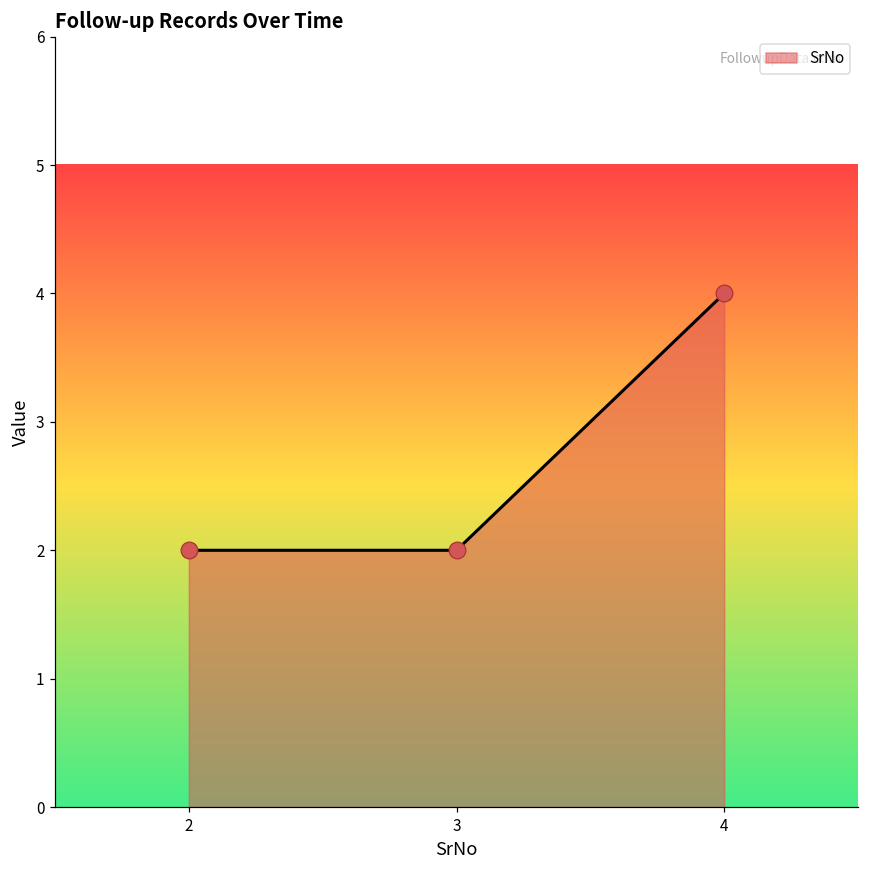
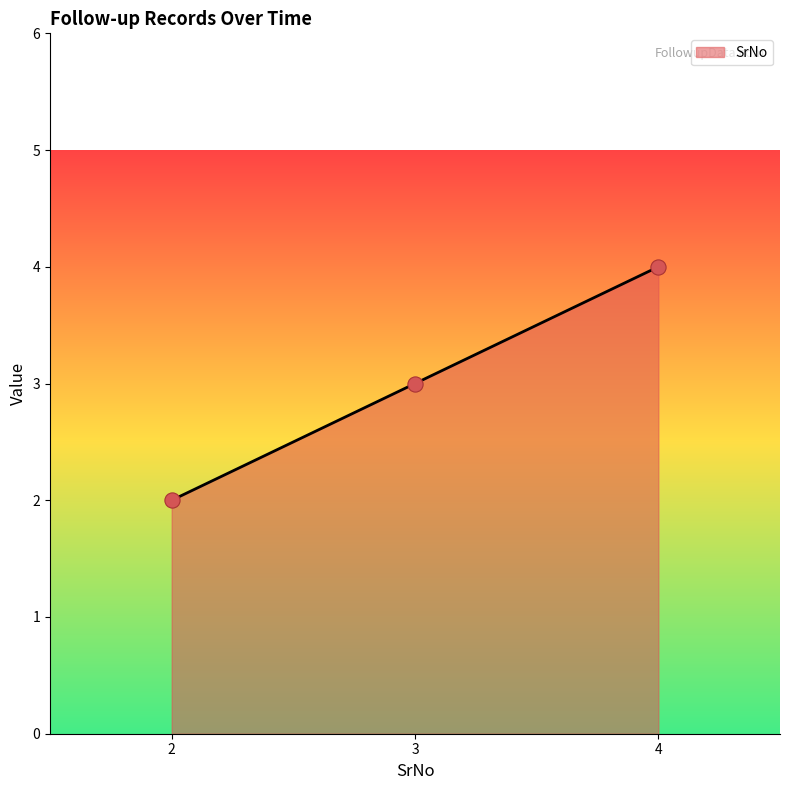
  {
    "2": 2,
-   "3": 2,
+   "3": 3,
    "4": 4
  }
